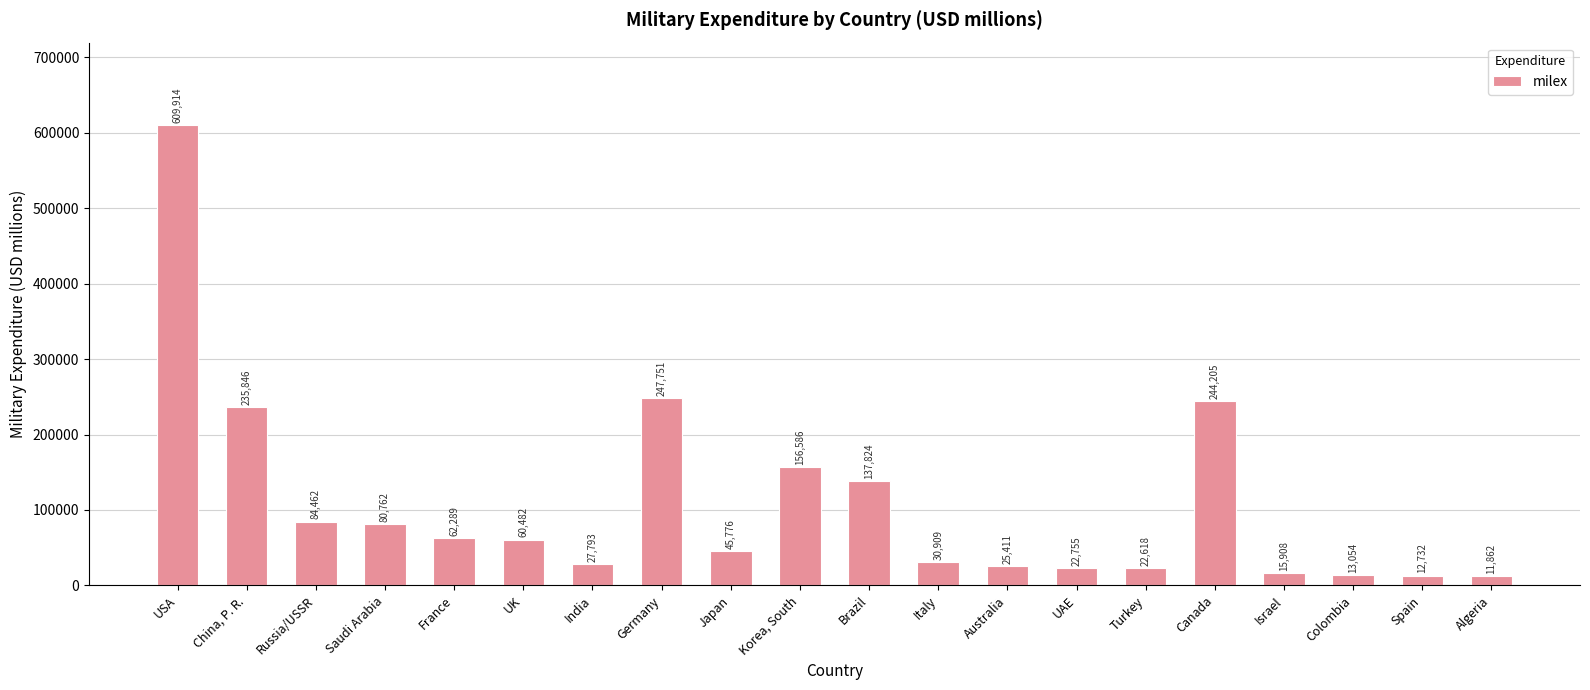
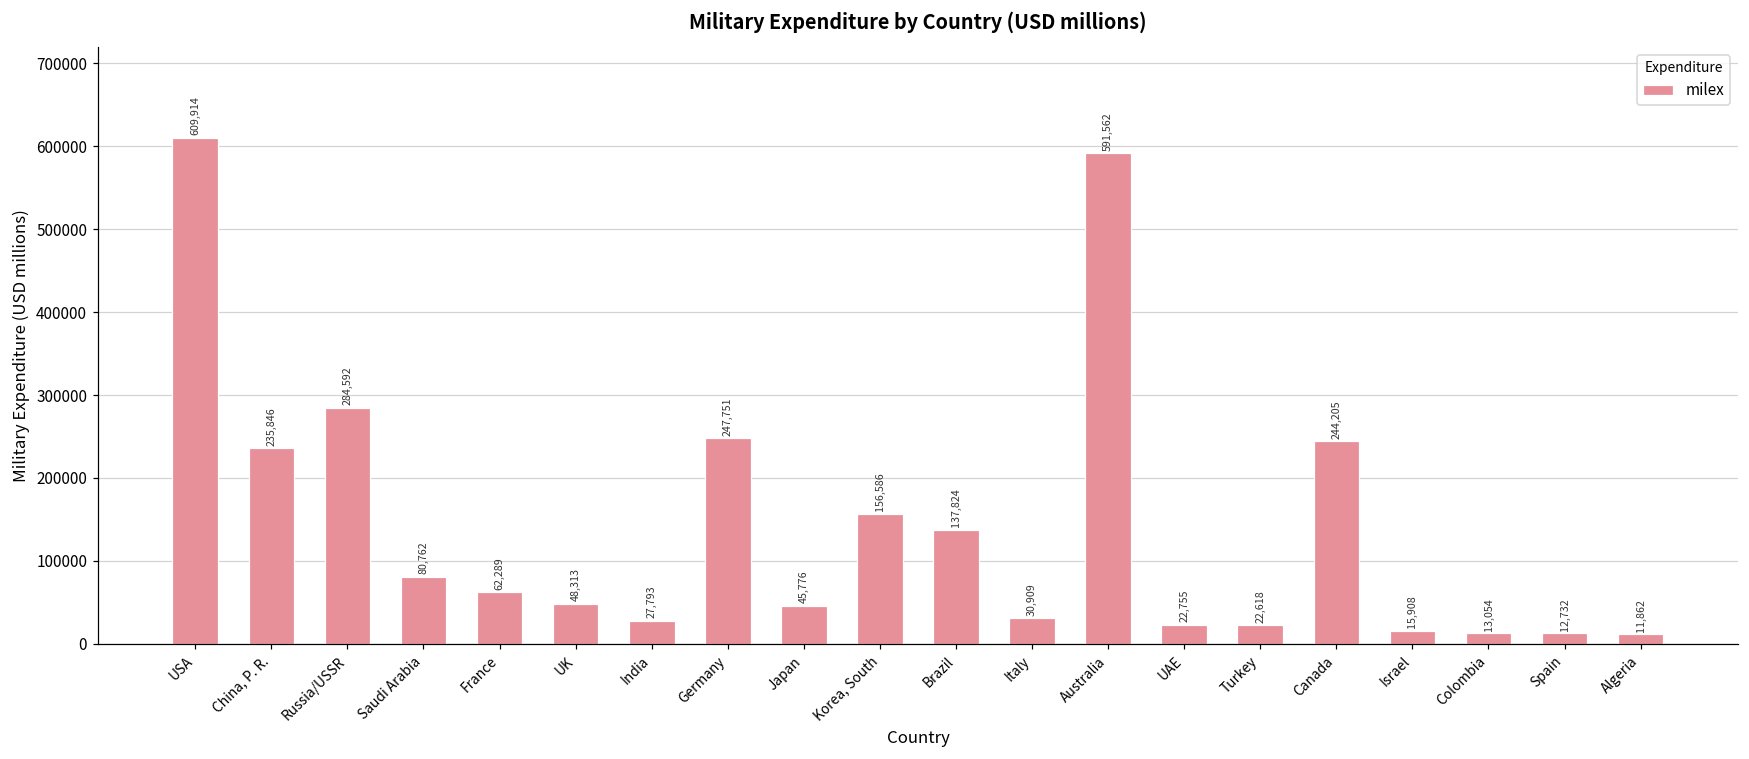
  {
    "USA": "609,914",
    "China, P. R.": "235,846",
-   "Russia/USSR": "84,462",
+   "Russia/USSR": "284,592",
    "Saudi Arabia": "80,762",
    "France": "62,289",
-   "UK": "60,482",
+   "UK": "48,313",
    "India": "27,793",
    "Germany": "247,751",
    "Japan": "45,776",
    "Korea, South": "156,586",
    "Brazil": "137,824",
    "Italy": "30,909",
-   "Australia": "25,411",
+   "Australia": "591,562",
    "UAE": "22,755",
    "Turkey": "22,618",
    "Canada": "244,205",
    "Israel": "15,908",
    "Colombia": "13,054",
    "Spain": "12,732",
    "Algeria": "11,862"
  }
